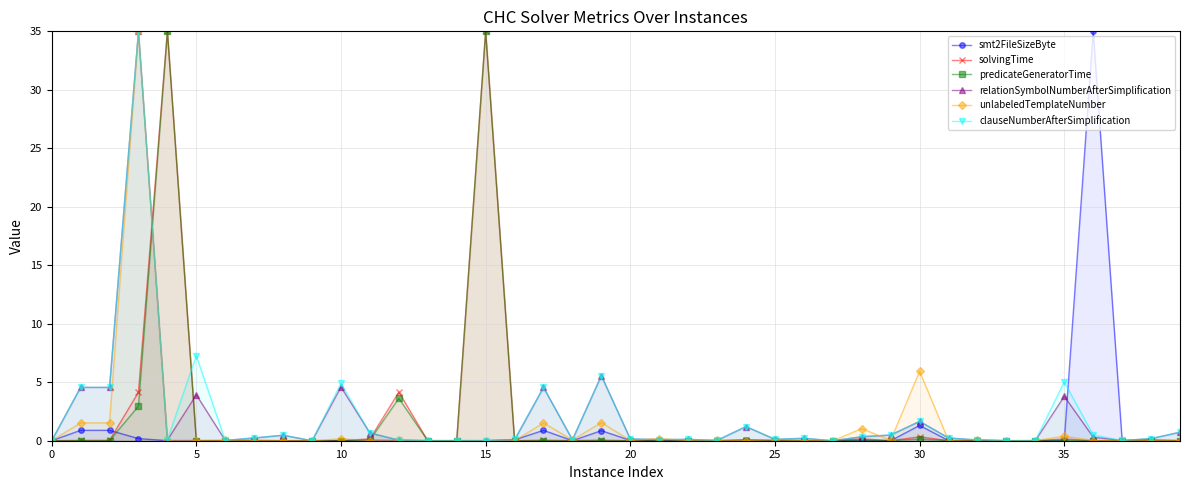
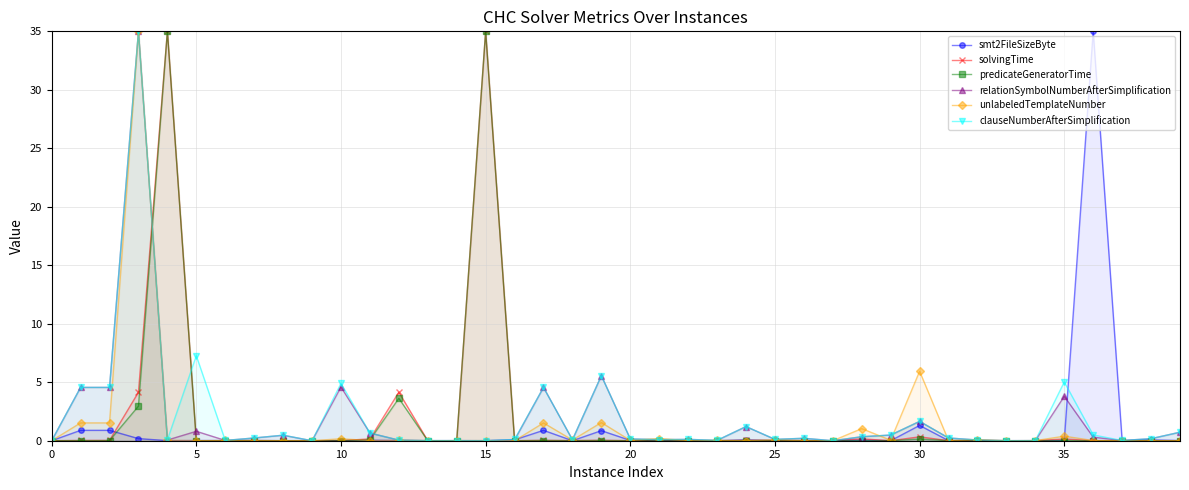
  {
    "smt2FileSizeByte": {
      "30": 1.3
    },
    "relationSymbolNumberAfterSimplification": {
-     "5": 3.9,
+     "5": 0.8,
      "10": 4.6,
      "35": 3.8
    },
    "unlabeledTemplateNumber": {
      "30": 5.9,
      "35": 0.4
    },
    "clauseNumberAfterSimplification": {
      "5": 7.3,
      "10": 4.9,
      "35": 5.0
    }
  }
